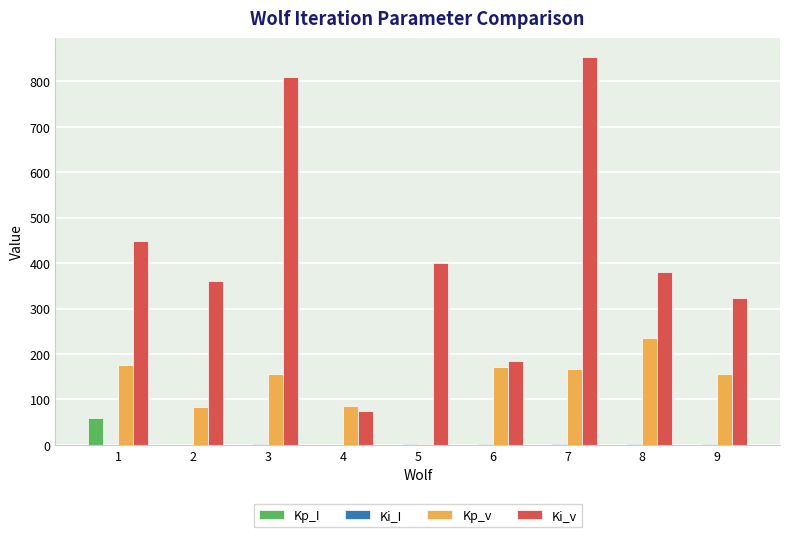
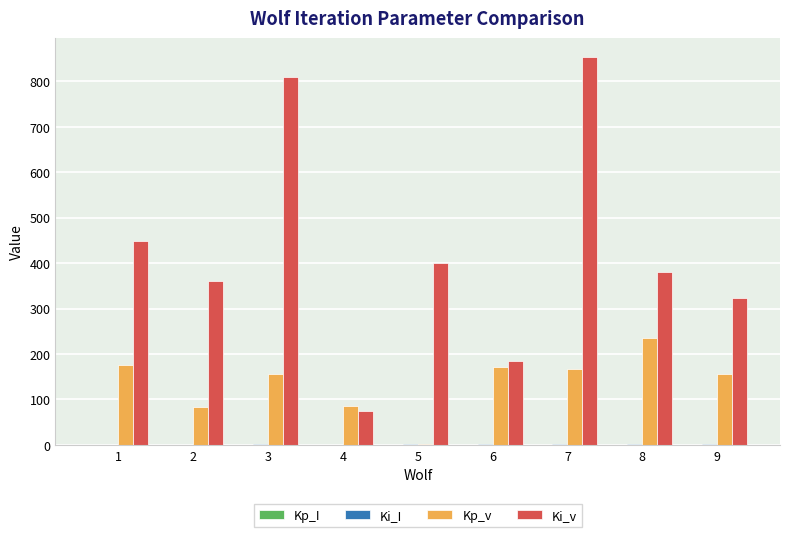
  {
    "Kp_I": {
-     "1": 60
+     "1": 0
    },
    "Kp_v": {
      "1": 180,
      "2": 80,
      "3": 160,
      "4": 90,
      "6": 170,
      "7": 170,
      "8": 230,
      "9": 160
    },
    "Ki_v": {
      "1": 450,
      "2": 360,
      "3": 810,
      "4": 80,
      "5": 400,
      "6": 180,
      "7": 850,
      "8": 380,
      "9": 320
    }
  }
